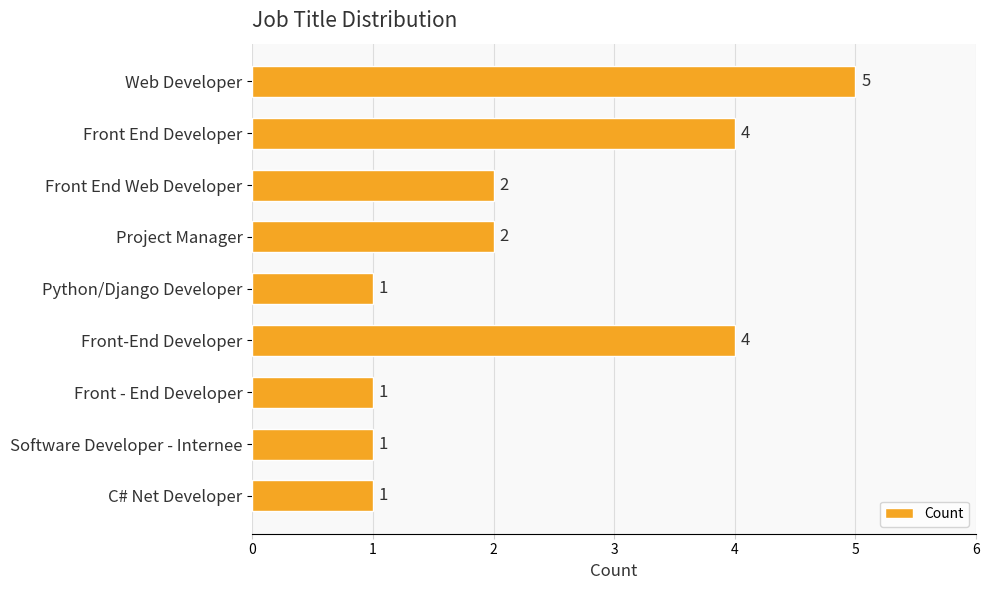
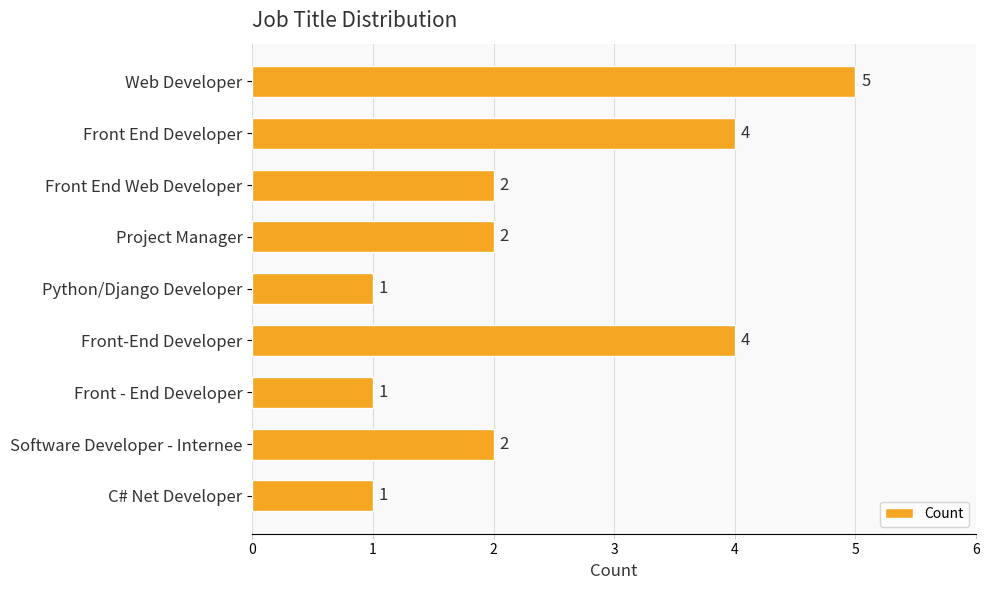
  {
    "Web Developer": 5,
    "Front End Developer": 4,
    "Front End Web Developer": 2,
    "Project Manager": 2,
    "Python/Django Developer": 1,
    "Front-End Developer": 4,
    "Front - End Developer": 1,
-   "Software Developer - Internee": 1,
+   "Software Developer - Internee": 2,
    "C# Net Developer": 1
  }
